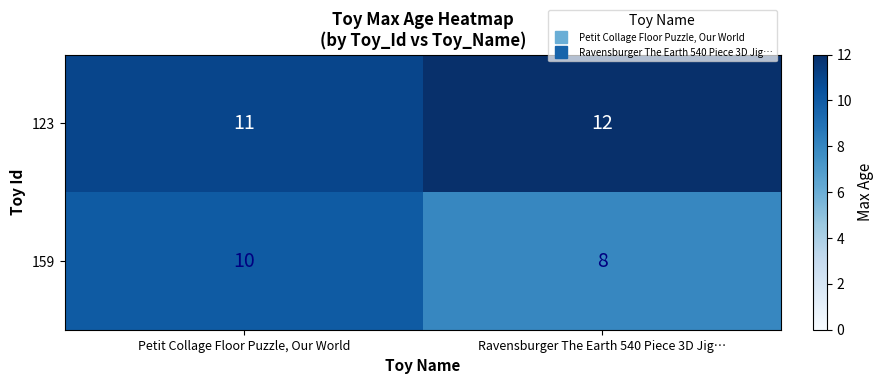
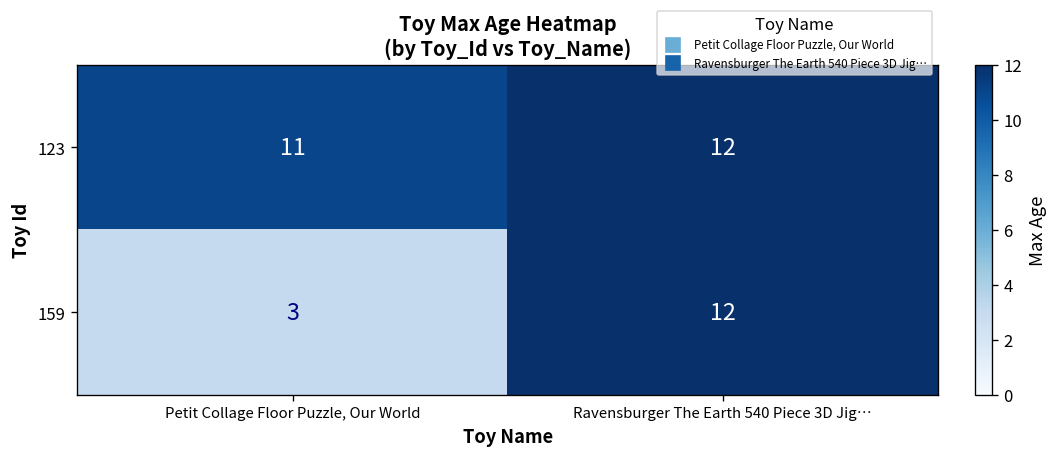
  {
    "123": {
      "Petit Collage Floor Puzzle, Our World": 11,
      "Ravensburger The Earth 540 Piece 3D Jig…": 12
    },
    "159": {
-     "Petit Collage Floor Puzzle, Our World": 10,
-     "Ravensburger The Earth 540 Piece 3D Jig…": 8
+     "Petit Collage Floor Puzzle, Our World": 3,
+     "Ravensburger The Earth 540 Piece 3D Jig…": 12
    }
  }
